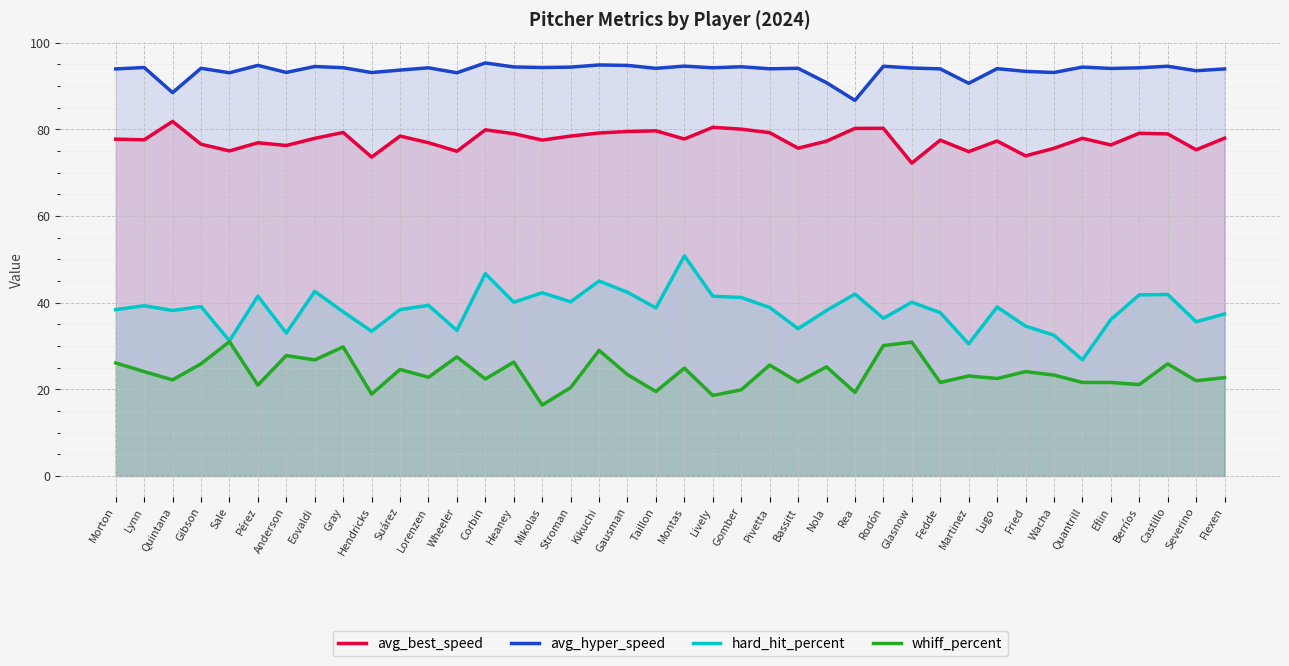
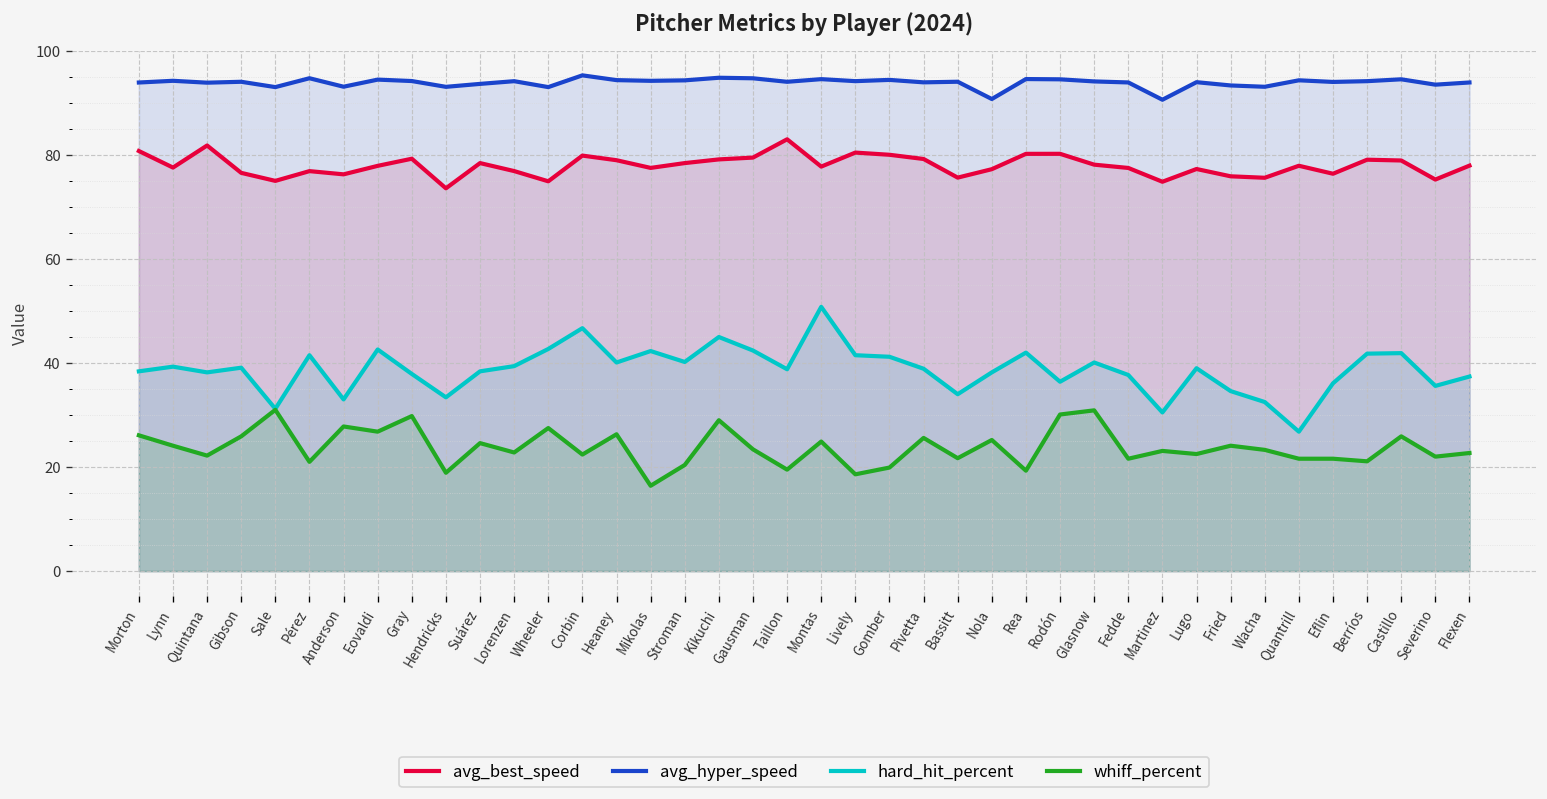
  {
    "avg_best_speed": {
-     "Morton": 78,
+     "Morton": 81,
      "Lynn": 78,
      "Quintana": 82,
      "Gibson": 77,
      "Sale": 75,
      "Pérez": 77,
      "Anderson": 76,
      "Eovaldi": 78,
      "Gray": 79,
      "Hendricks": 74,
      "Suárez": 78,
      "Lorenzen": 77,
      "Wheeler": 75,
      "Corbin": 80,
      "Heaney": 79,
      "Mikolas": 78,
      "Stroman": 78,
      "Kikuchi": 79,
      "Gausman": 79,
-     "Taillon": 80,
+     "Taillon": 83,
      "Montas": 78,
      "Lively": 80,
      "Gomber": 80,
      "Pivetta": 79,
      "Bassitt": 76,
      "Nola": 77,
      "Rea": 80,
      "Rodón": 80,
-     "Glasnow": 72,
+     "Glasnow": 78,
      "Fedde": 78,
      "Martinez": 75,
      "Lugo": 77,
-     "Fried": 74,
+     "Fried": 76,
      "Wacha": 76,
      "Quantrill": 78,
      "Eflin": 76,
      "Berríos": 79,
      "Castillo": 79,
      "Severino": 75,
      "Flexen": 78
    },
    "avg_hyper_speed": {
      "Morton": 94,
      "Lynn": 94,
-     "Quintana": 88,
+     "Quintana": 94,
      "Gibson": 94,
      "Sale": 93,
      "Pérez": 95,
      "Anderson": 93,
      "Eovaldi": 94,
      "Gray": 94,
      "Hendricks": 93,
      "Suárez": 94,
      "Lorenzen": 94,
      "Wheeler": 93,
      "Corbin": 95,
      "Heaney": 94,
      "Mikolas": 94,
      "Stroman": 94,
      "Kikuchi": 95,
      "Gausman": 95,
      "Taillon": 94,
      "Montas": 95,
      "Lively": 94,
      "Gomber": 94,
      "Pivetta": 94,
      "Bassitt": 94,
      "Nola": 91,
-     "Rea": 87,
+     "Rea": 95,
      "Rodón": 95,
      "Glasnow": 94,
      "Fedde": 94,
      "Martinez": 91,
      "Lugo": 94,
      "Fried": 93,
      "Wacha": 93,
      "Quantrill": 94,
      "Eflin": 94,
      "Berríos": 94,
      "Castillo": 95,
      "Severino": 94,
      "Flexen": 94
    },
    "hard_hit_percent": {
      "Morton": 38,
      "Lynn": 39,
      "Quintana": 38,
      "Gibson": 39,
      "Pérez": 42,
      "Anderson": 33,
      "Eovaldi": 43,
      "Gray": 38,
      "Hendricks": 33,
      "Suárez": 38,
      "Lorenzen": 39,
-     "Wheeler": 34,
+     "Wheeler": 43,
      "Corbin": 47,
      "Heaney": 40,
      "Mikolas": 42,
      "Stroman": 40,
      "Kikuchi": 45,
      "Gausman": 42,
      "Taillon": 39,
      "Montas": 51,
      "Lively": 42,
      "Gomber": 41,
      "Pivetta": 39,
      "Bassitt": 34,
      "Nola": 38,
      "Rea": 42,
      "Rodón": 36,
      "Glasnow": 40,
      "Fedde": 38,
      "Martinez": 31,
      "Lugo": 39,
      "Fried": 35,
      "Wacha": 33,
      "Quantrill": 27,
      "Eflin": 36,
      "Berríos": 42,
      "Castillo": 42,
      "Severino": 36,
      "Flexen": 37
    },
    "whiff_percent": {
      "Morton": 26,
      "Lynn": 24,
      "Quintana": 22,
      "Gibson": 26,
      "Pérez": 21,
      "Anderson": 28,
      "Eovaldi": 27,
      "Gray": 30,
      "Hendricks": 19,
      "Suárez": 25,
      "Lorenzen": 23,
      "Wheeler": 28,
      "Corbin": 22,
      "Heaney": 26,
      "Mikolas": 16,
      "Stroman": 20,
      "Kikuchi": 29,
      "Gausman": 23,
      "Taillon": 20,
      "Montas": 25,
      "Lively": 19,
      "Gomber": 20,
      "Pivetta": 26,
      "Bassitt": 22,
      "Nola": 25,
      "Rea": 19,
      "Rodón": 30,
      "Glasnow": 31,
      "Fedde": 22,
      "Martinez": 23,
      "Lugo": 23,
      "Fried": 24,
      "Wacha": 23,
      "Quantrill": 22,
      "Eflin": 22,
      "Berríos": 21,
      "Castillo": 26,
      "Severino": 22,
      "Flexen": 23
    }
  }
